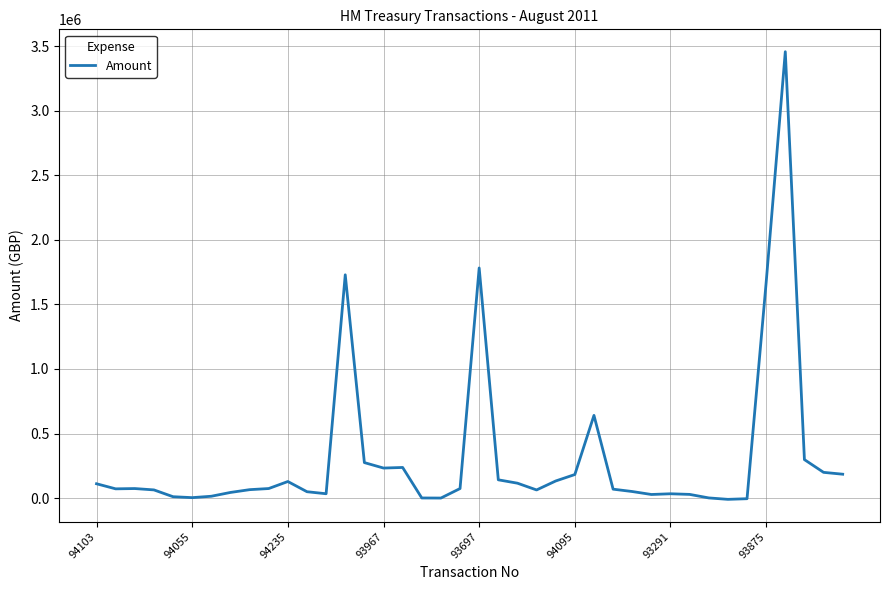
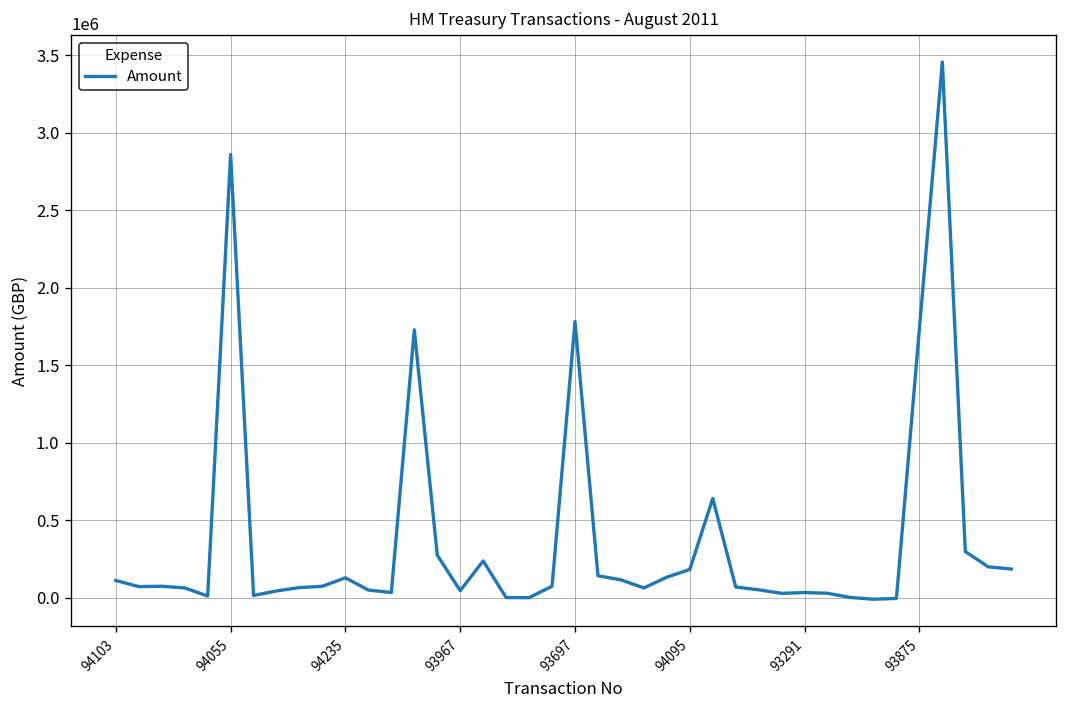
  {
    "94103": 110000,
-   "94055": 0,
+   "94055": 2860000,
    "94235": 130000,
-   "93967": 230000,
+   "93967": 50000,
    "93697": 1780000,
    "94095": 180000,
    "93291": 30000,
-   "93875": 1670000
+   "93875": 1740000
  }
